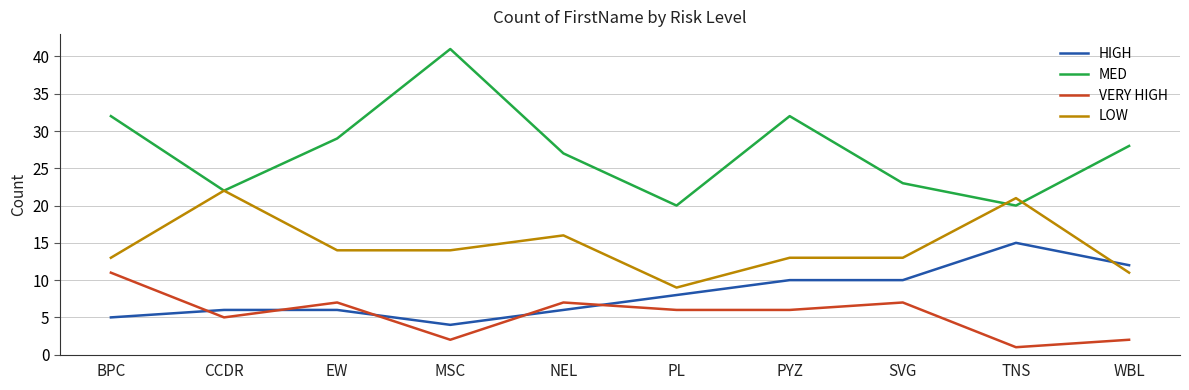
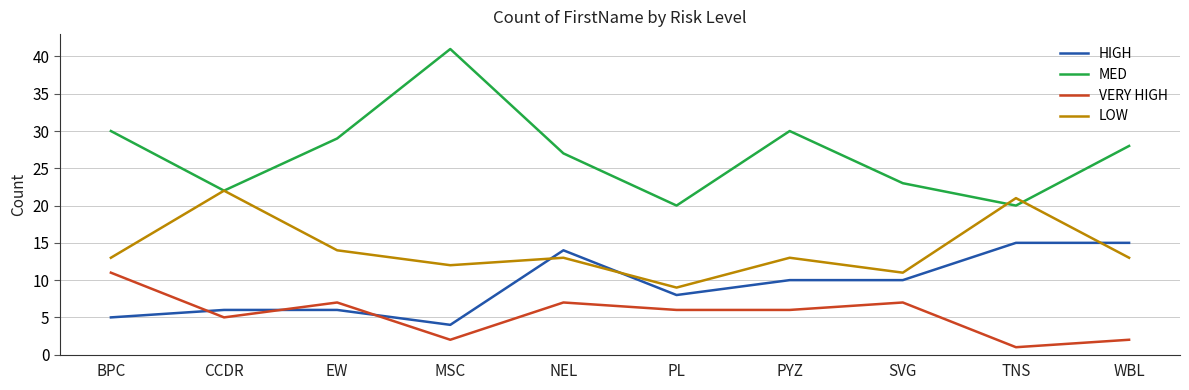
  {
    "HIGH": {
      "BPC": 5,
      "CCDR": 6,
      "EW": 6,
      "MSC": 4,
-     "NEL": 6,
+     "NEL": 14,
      "PL": 8,
      "PYZ": 10,
      "SVG": 10,
      "TNS": 15,
-     "WBL": 12
+     "WBL": 15
    },
    "MED": {
-     "BPC": 32,
+     "BPC": 30,
      "EW": 29,
      "MSC": 41,
      "NEL": 27,
      "PL": 20,
-     "PYZ": 32,
+     "PYZ": 30,
      "SVG": 23,
      "TNS": 20,
      "WBL": 28
    },
    "VERY HIGH": {
      "BPC": 11,
      "CCDR": 5,
      "EW": 7,
      "MSC": 2,
      "NEL": 7,
      "PL": 6,
      "PYZ": 6,
      "SVG": 7,
      "TNS": 1,
      "WBL": 2
    },
    "LOW": {
      "BPC": 13,
      "EW": 14,
-     "MSC": 14,
-     "NEL": 16,
+     "MSC": 12,
+     "NEL": 13,
      "PL": 9,
      "PYZ": 13,
-     "SVG": 13,
+     "SVG": 11,
      "TNS": 21,
-     "WBL": 11
+     "WBL": 13
    }
  }
